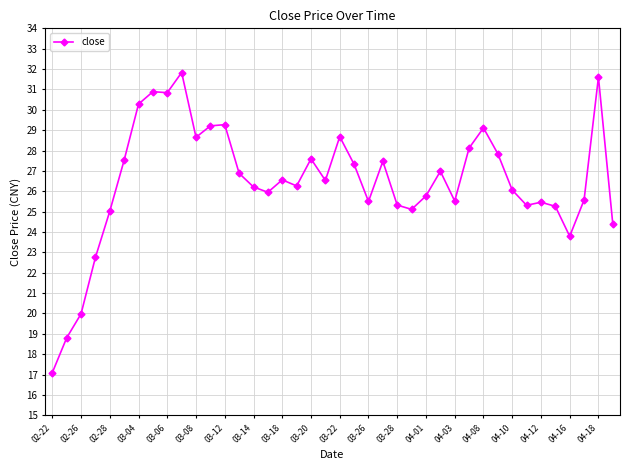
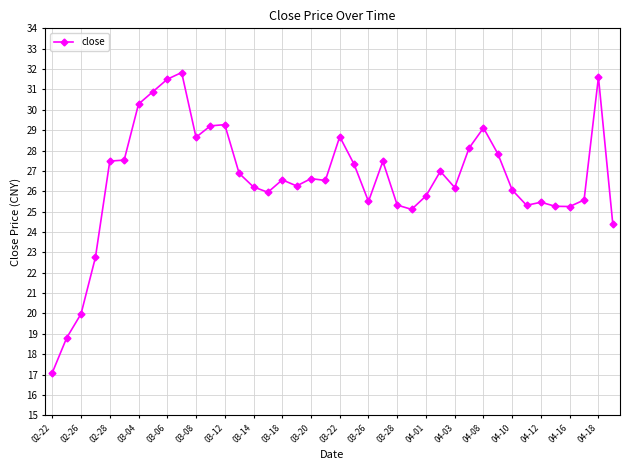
  {
    "02-22": 17.1,
    "02-26": 20.0,
-   "02-28": 25.0,
+   "02-28": 27.5,
    "03-04": 30.3,
-   "03-06": 30.8,
+   "03-06": 31.5,
    "03-08": 28.7,
    "03-12": 29.3,
    "03-14": 26.2,
    "03-18": 26.6,
-   "03-20": 27.6,
+   "03-20": 26.6,
    "03-22": 28.7,
    "03-26": 25.5,
    "03-28": 25.3,
    "04-01": 25.8,
-   "04-03": 25.5,
+   "04-03": 26.2,
    "04-08": 29.1,
    "04-10": 26.1,
    "04-12": 25.5,
-   "04-16": 23.8,
+   "04-16": 25.3,
    "04-18": 31.6
  }
